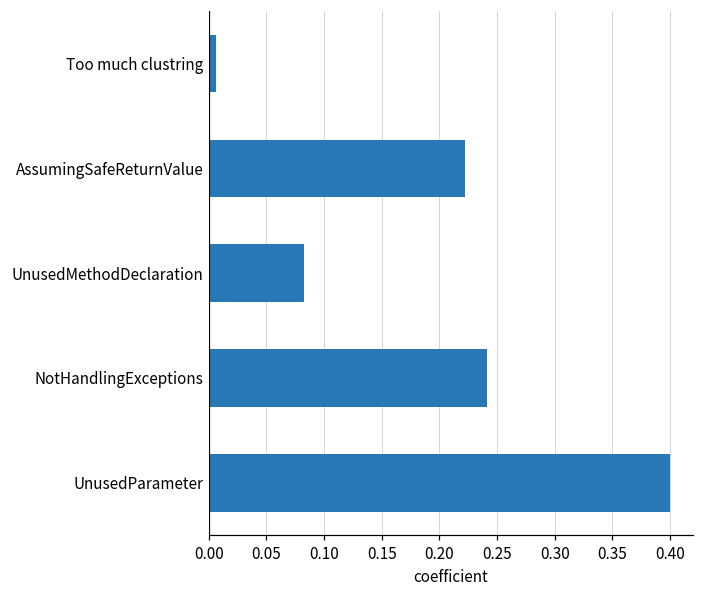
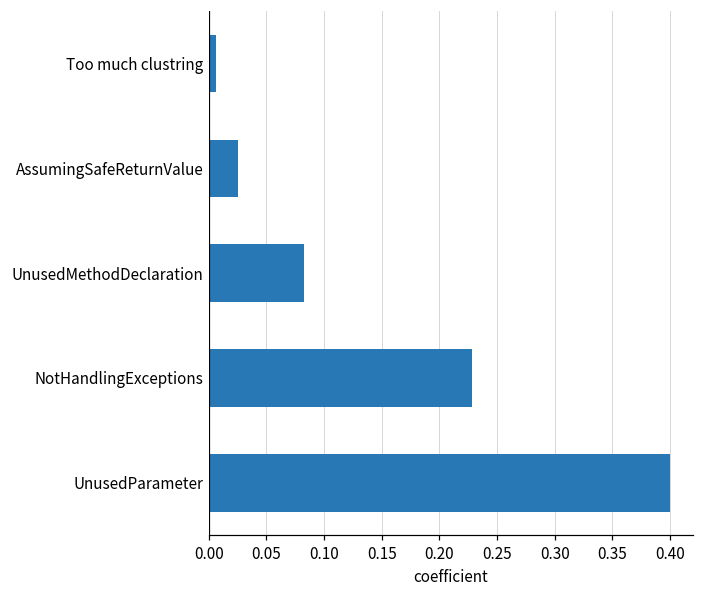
  {
    "Too much clustring": 0.006,
-   "AssumingSafeReturnValue": 0.222,
+   "AssumingSafeReturnValue": 0.025,
    "UnusedMethodDeclaration": 0.083,
-   "NotHandlingExceptions": 0.241,
+   "NotHandlingExceptions": 0.229,
    "UnusedParameter": 0.400
  }
